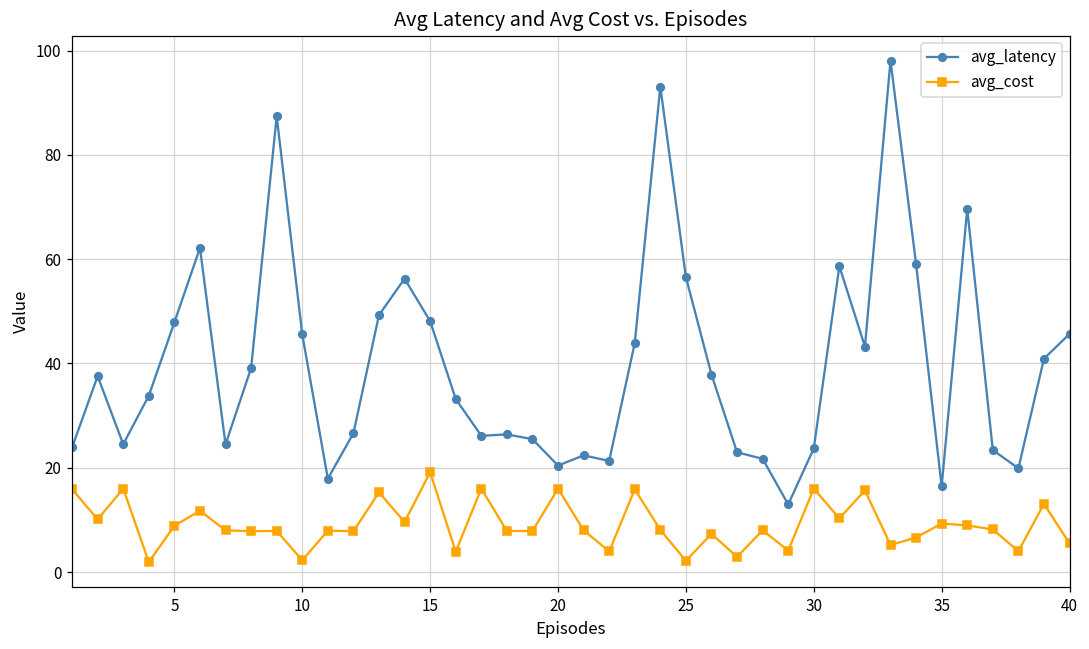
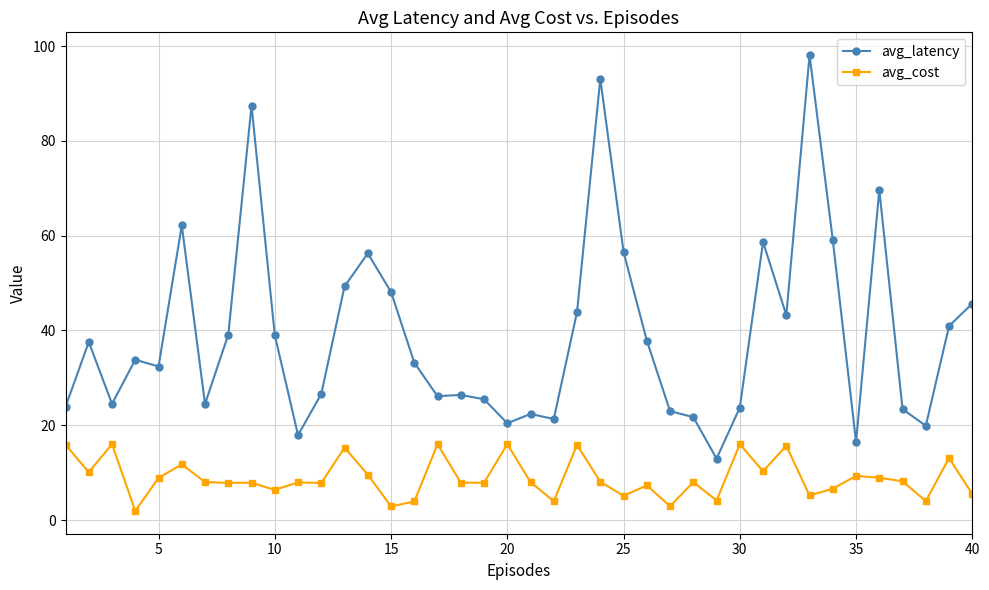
  {
    "avg_latency": {
-     "5": 48,
-     "10": 46,
+     "5": 32,
+     "10": 39,
      "15": 48,
      "20": 20,
      "25": 57,
      "30": 24,
      "35": 16,
      "40": 46
    },
    "avg_cost": {
      "5": 9,
-     "10": 2,
-     "15": 19,
+     "10": 6,
+     "15": 3,
      "20": 16,
-     "25": 2,
+     "25": 5,
      "30": 16,
      "35": 9,
      "40": 5
    }
  }
